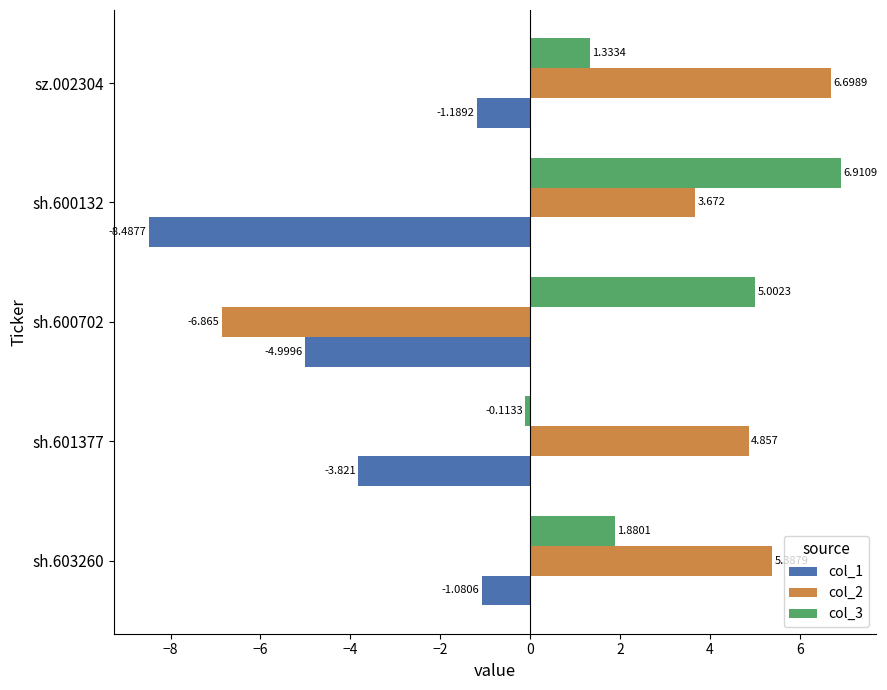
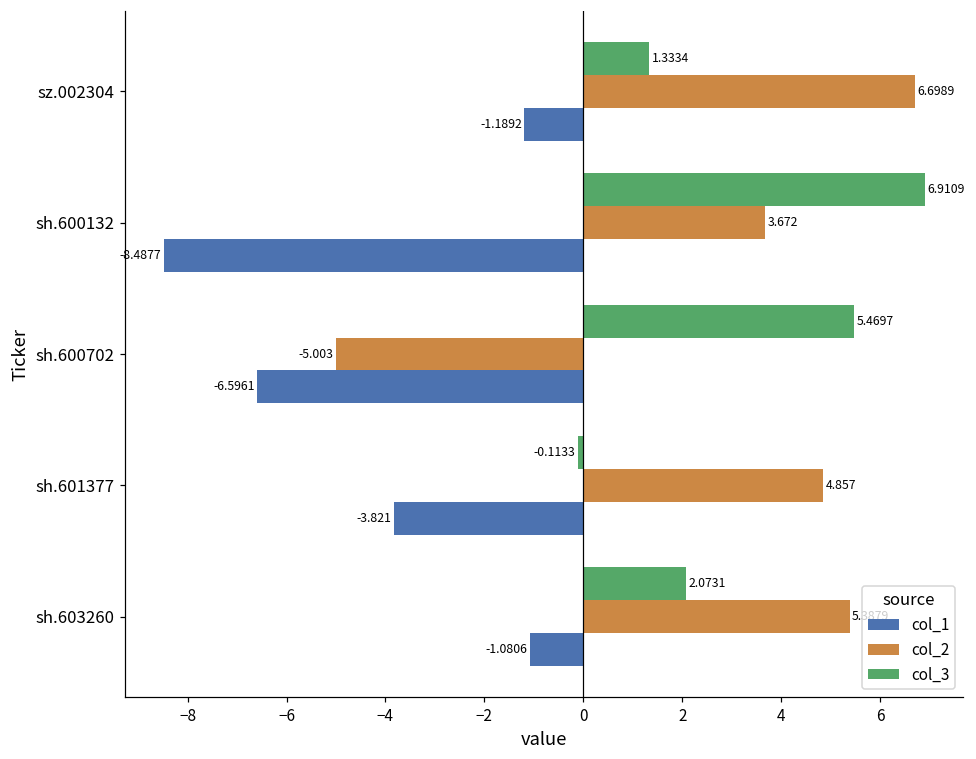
  {
    "col_1": {
      "sz.002304": -1.1892,
      "sh.600132": -8.4877,
-     "sh.600702": -4.9996,
+     "sh.600702": -6.5961,
      "sh.601377": -3.821,
      "sh.603260": -1.0806
    },
    "col_2": {
      "sz.002304": 6.6989,
      "sh.600132": 3.672,
-     "sh.600702": -6.865,
+     "sh.600702": -5.003,
      "sh.601377": 4.857
    },
    "col_3": {
      "sz.002304": 1.3334,
      "sh.600132": 6.9109,
-     "sh.600702": 5.0023,
+     "sh.600702": 5.4697,
      "sh.601377": -0.1133,
-     "sh.603260": 1.8801
+     "sh.603260": 2.0731
    }
  }
